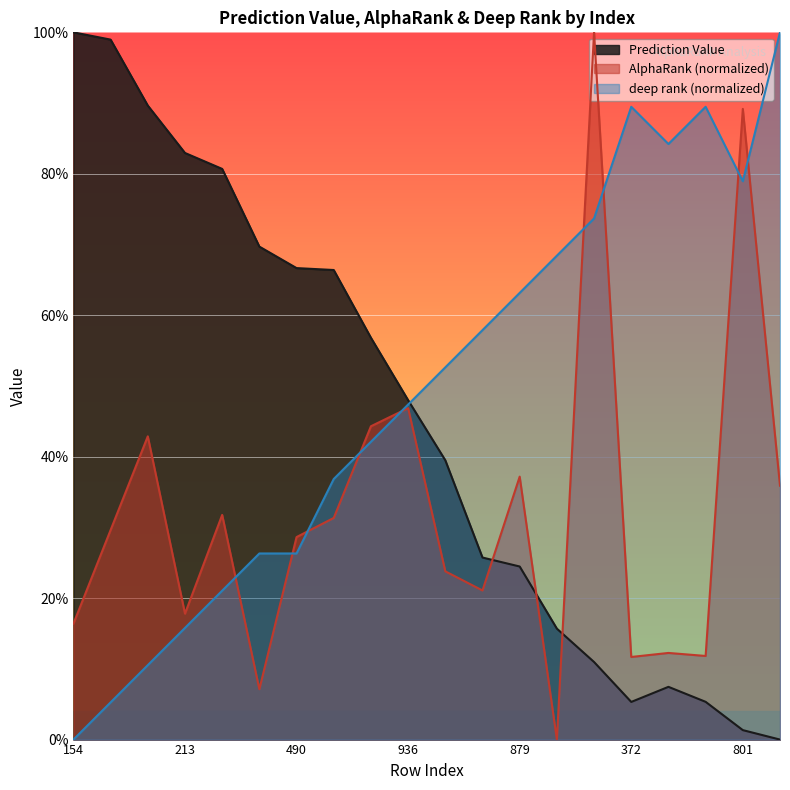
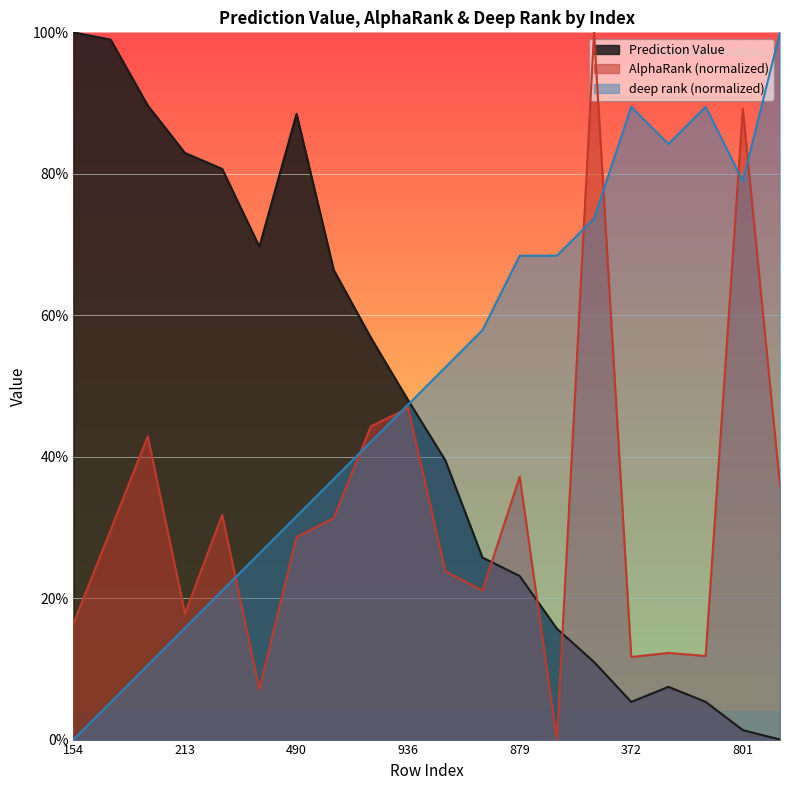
  {
    "Prediction Value": {
      "154": "100%",
      "213": "83%",
-     "490": "67%",
+     "490": "88%",
      "936": "48%",
-     "879": "24%",
+     "879": "23%",
      "372": "5%"
    },
    "AlphaRank (normalized)": {
      "154": "16%",
      "213": "18%",
      "490": "29%",
      "936": "47%",
      "879": "37%",
      "372": "12%",
      "801": "89%"
    },
    "deep rank (normalized)": {
      "213": "16%",
-     "490": "26%",
+     "490": "32%",
      "936": "47%",
-     "879": "63%",
+     "879": "68%",
      "372": "89%",
      "801": "79%"
    }
  }
